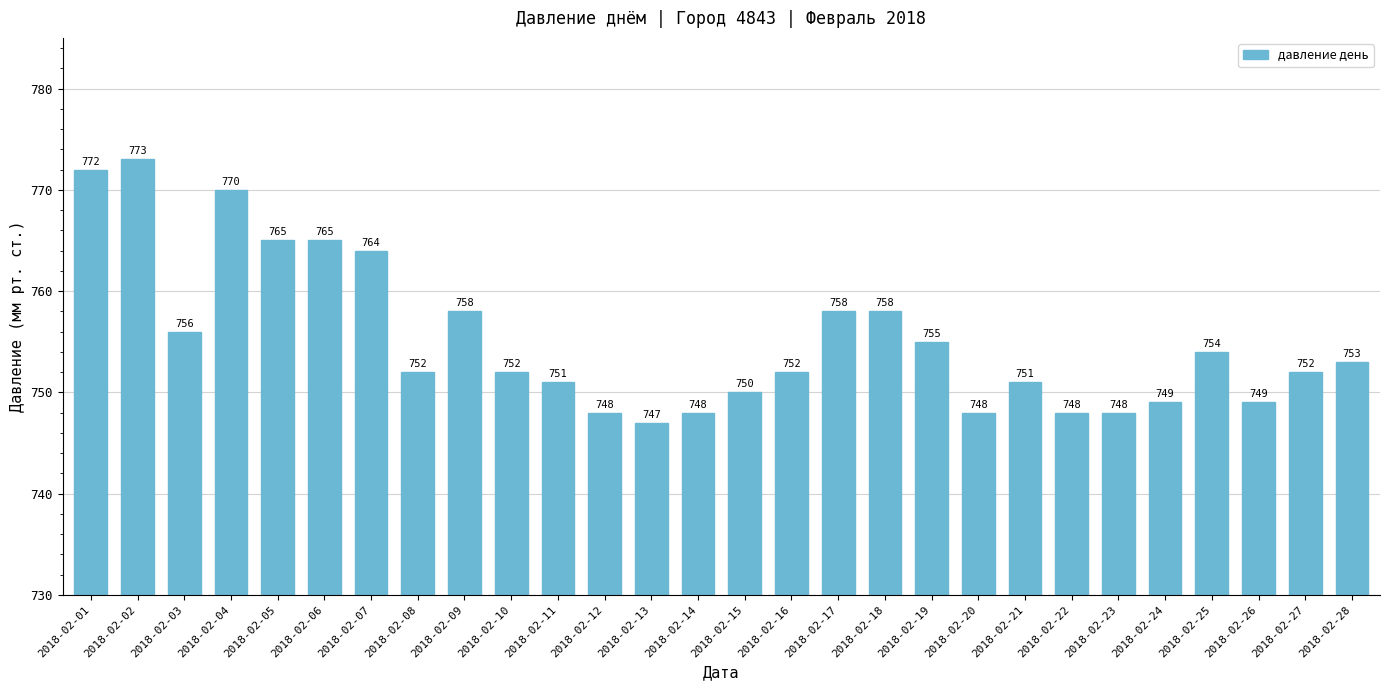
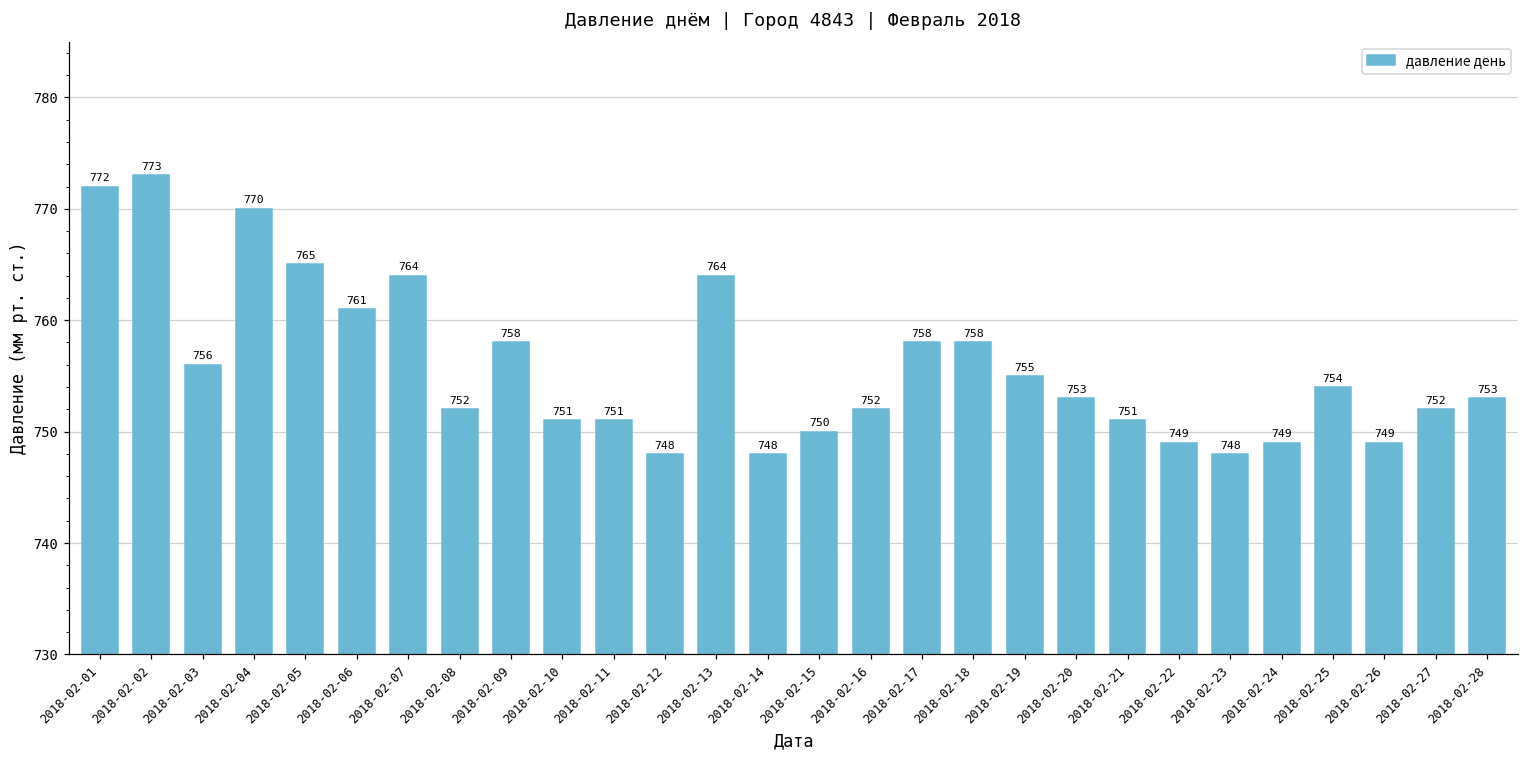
  {
    "2018-02-01": 772,
    "2018-02-02": 773,
    "2018-02-03": 756,
    "2018-02-04": 770,
    "2018-02-05": 765,
-   "2018-02-06": 765,
+   "2018-02-06": 761,
    "2018-02-07": 764,
    "2018-02-08": 752,
    "2018-02-09": 758,
-   "2018-02-10": 752,
+   "2018-02-10": 751,
    "2018-02-11": 751,
    "2018-02-12": 748,
-   "2018-02-13": 747,
+   "2018-02-13": 764,
    "2018-02-14": 748,
    "2018-02-15": 750,
    "2018-02-16": 752,
    "2018-02-17": 758,
    "2018-02-18": 758,
    "2018-02-19": 755,
-   "2018-02-20": 748,
+   "2018-02-20": 753,
    "2018-02-21": 751,
-   "2018-02-22": 748,
+   "2018-02-22": 749,
    "2018-02-23": 748,
    "2018-02-24": 749,
    "2018-02-25": 754,
    "2018-02-26": 749,
    "2018-02-27": 752,
    "2018-02-28": 753
  }
